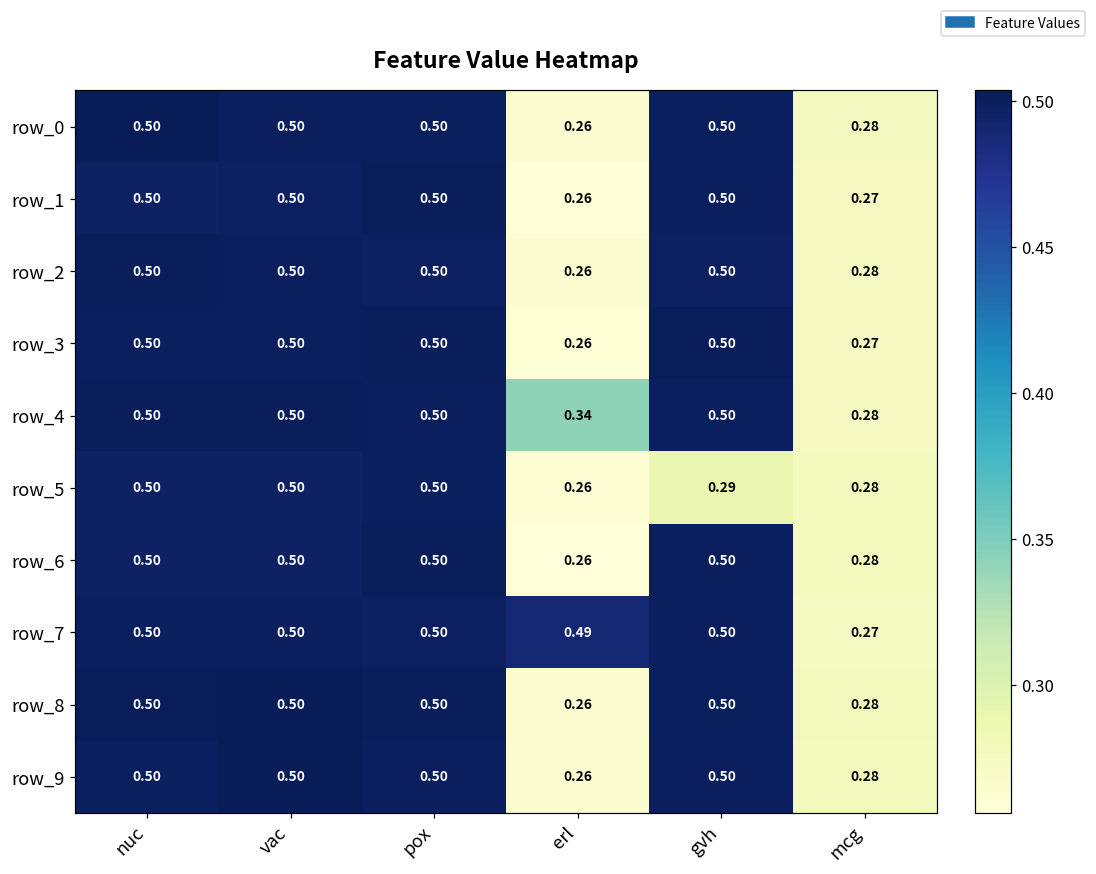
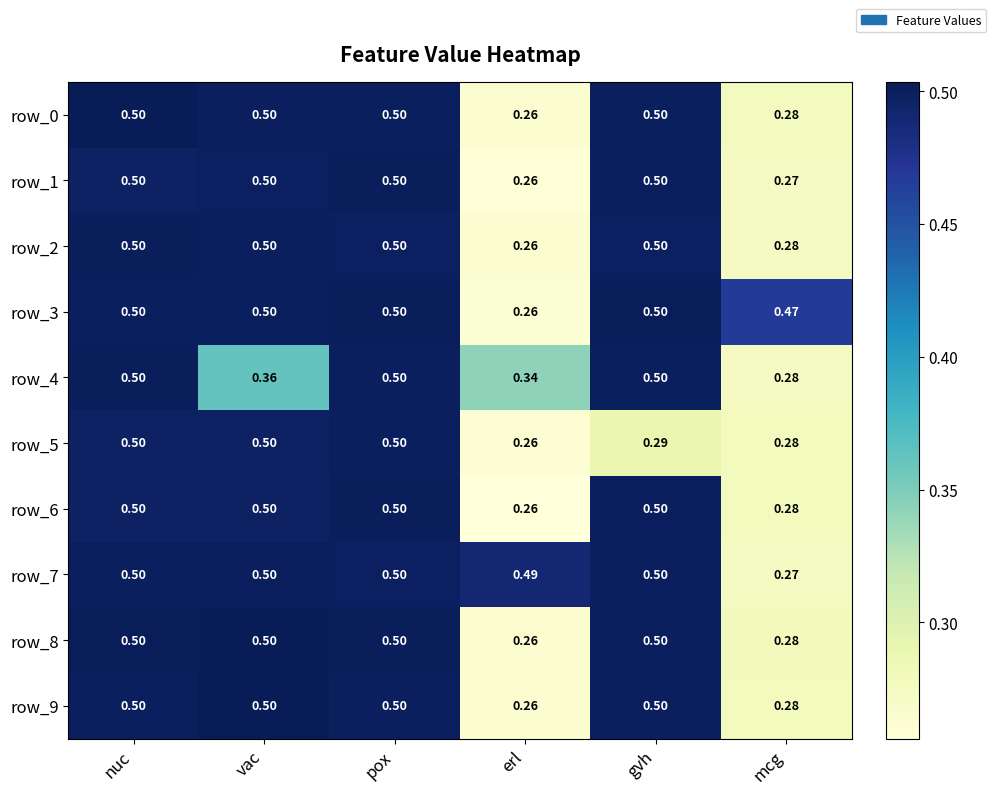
  {
    "row_0": {
      "nuc": 0.50,
      "vac": 0.50,
      "pox": 0.50,
      "erl": 0.26,
      "gvh": 0.50,
      "mcg": 0.28
    },
    "row_1": {
      "nuc": 0.50,
      "vac": 0.50,
      "pox": 0.50,
      "erl": 0.26,
      "gvh": 0.50,
      "mcg": 0.27
    },
    "row_2": {
      "nuc": 0.50,
      "vac": 0.50,
      "pox": 0.50,
      "erl": 0.26,
      "gvh": 0.50,
      "mcg": 0.28
    },
    "row_3": {
      "nuc": 0.50,
      "vac": 0.50,
      "pox": 0.50,
      "erl": 0.26,
      "gvh": 0.50,
-     "mcg": 0.27
+     "mcg": 0.47
    },
    "row_4": {
      "nuc": 0.50,
-     "vac": 0.50,
+     "vac": 0.36,
      "pox": 0.50,
      "erl": 0.34,
      "gvh": 0.50,
      "mcg": 0.28
    },
    "row_5": {
      "nuc": 0.50,
      "vac": 0.50,
      "pox": 0.50,
      "erl": 0.26,
      "gvh": 0.29,
      "mcg": 0.28
    },
    "row_6": {
      "nuc": 0.50,
      "vac": 0.50,
      "pox": 0.50,
      "erl": 0.26,
      "gvh": 0.50,
      "mcg": 0.28
    },
    "row_7": {
      "nuc": 0.50,
      "vac": 0.50,
      "pox": 0.50,
      "erl": 0.49,
      "gvh": 0.50,
      "mcg": 0.27
    },
    "row_8": {
      "nuc": 0.50,
      "vac": 0.50,
      "pox": 0.50,
      "erl": 0.26,
      "gvh": 0.50,
      "mcg": 0.28
    },
    "row_9": {
      "nuc": 0.50,
      "vac": 0.50,
      "pox": 0.50,
      "erl": 0.26,
      "gvh": 0.50,
      "mcg": 0.28
    }
  }
